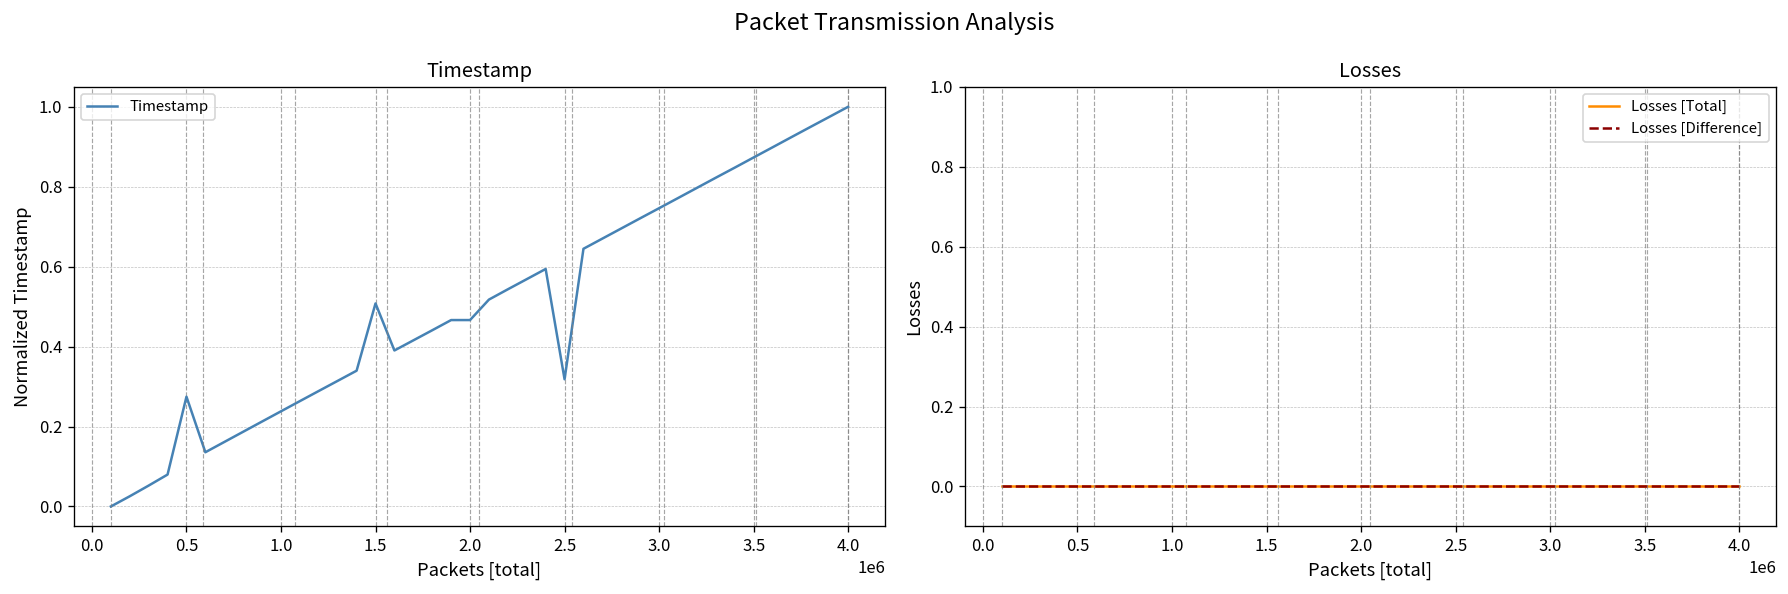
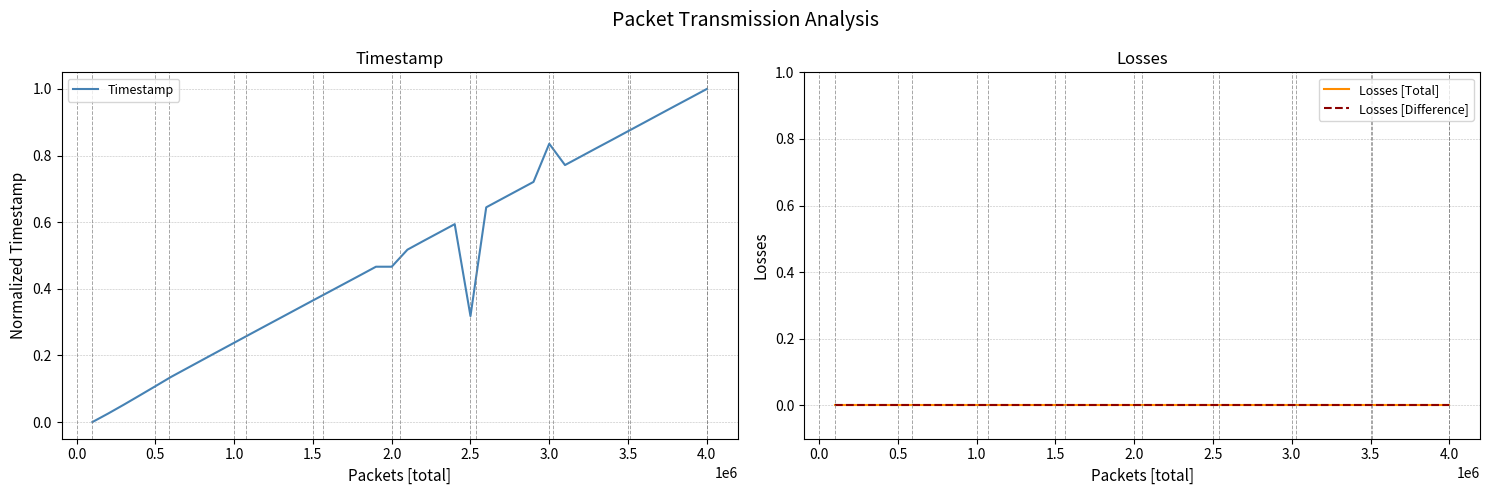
  {
    "Timestamp": {
-     "0.5": 0.27,
+     "0.5": 0.11,
      "1.0": 0.24,
-     "1.5": 0.51,
+     "1.5": 0.37,
      "2.0": 0.47,
      "2.5": 0.32,
-     "3.0": 0.75,
+     "3.0": 0.84,
      "3.5": 0.87,
      "4.0": 1.00
    },
    "Losses": {
      "0.5": 0.00,
      "1.0": 0.00,
      "1.5": 0.00,
      "2.0": 0.00,
      "2.5": 0.00,
      "3.0": 0.00,
      "3.5": 0.00,
      "4.0": 0.00
    }
  }
